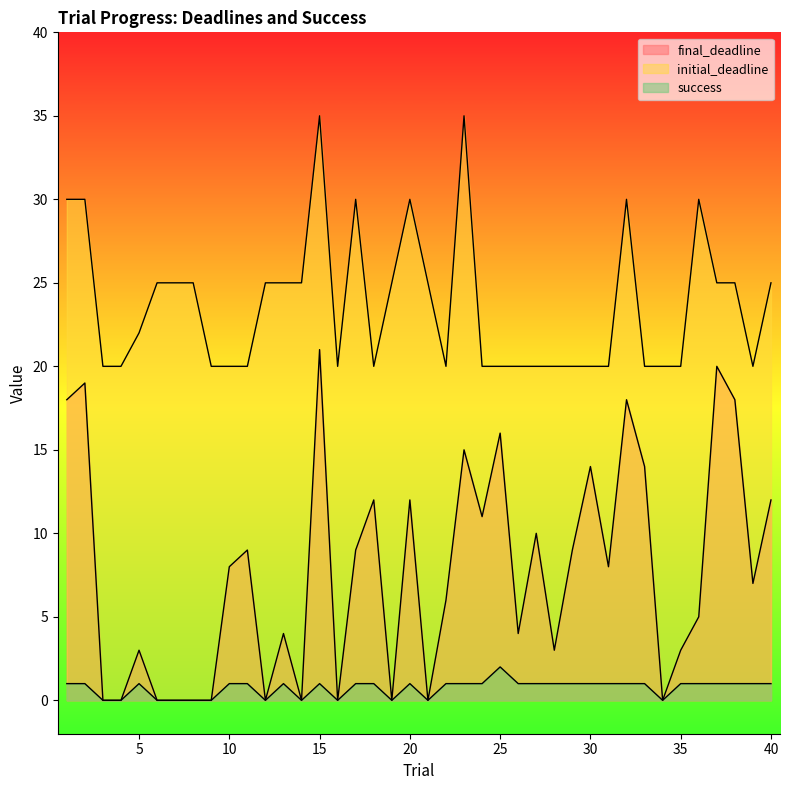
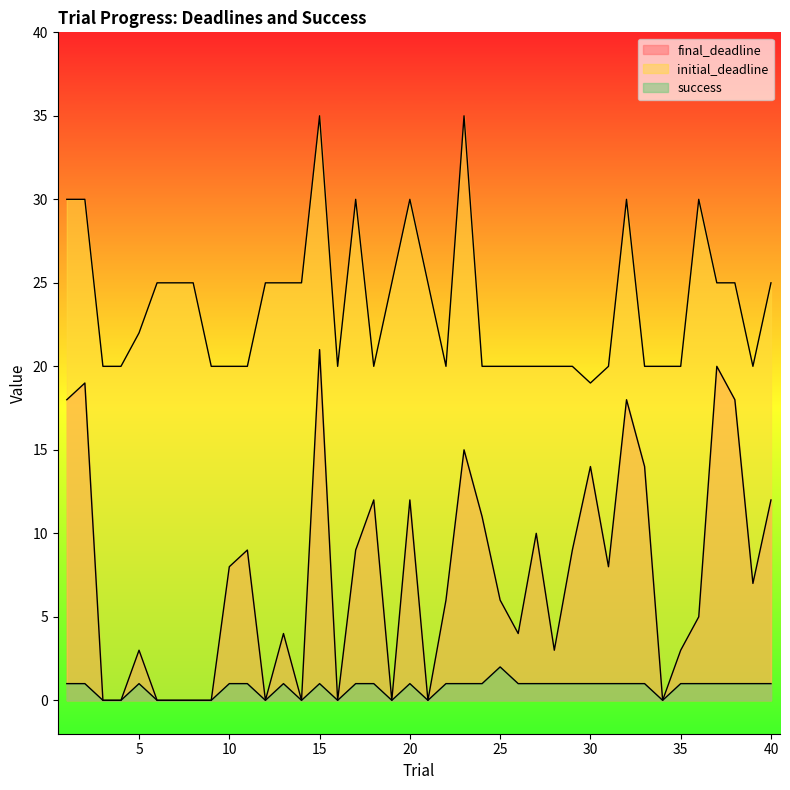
  {
    "final_deadline": {
      "5": 3,
      "10": 8,
      "15": 21,
      "20": 12,
-     "25": 16,
+     "25": 6,
      "30": 14,
      "35": 3,
      "40": 12
    },
    "initial_deadline": {
      "5": 22,
      "10": 20,
      "15": 35,
      "20": 30,
      "25": 20,
-     "30": 20,
+     "30": 19,
      "35": 20,
      "40": 25
    },
    "success": {
      "5": 1,
      "10": 1,
      "15": 1,
      "20": 1,
      "25": 2,
      "30": 1,
      "35": 1,
      "40": 1
    }
  }
